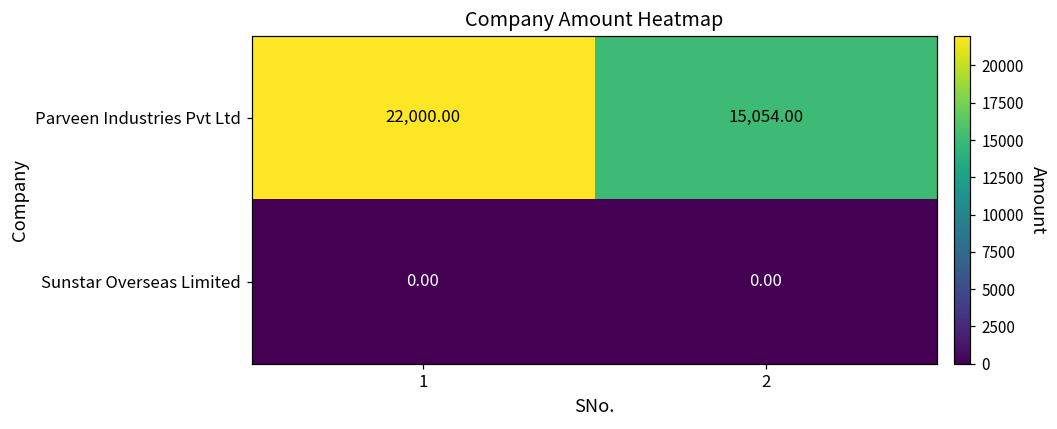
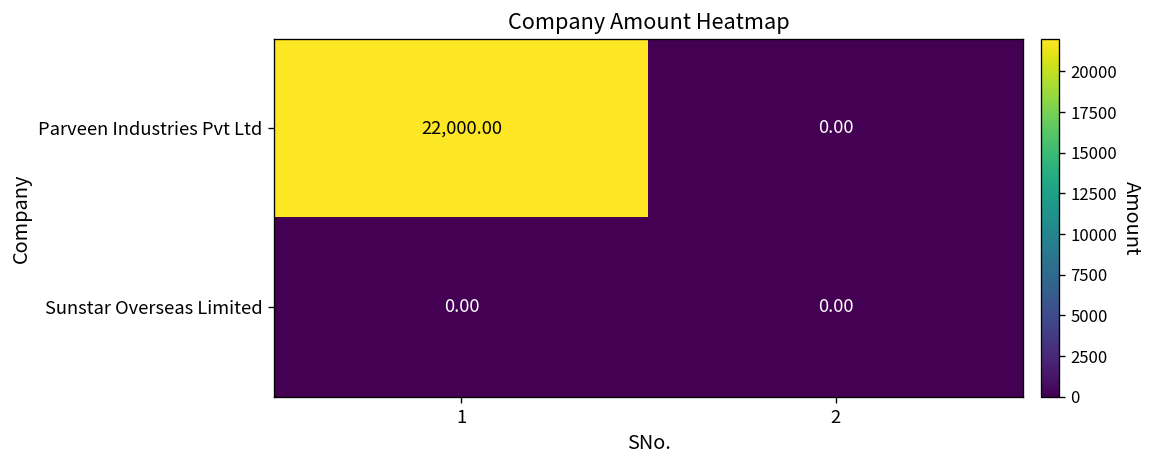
  {
    "Parveen Industries Pvt Ltd": {
      "1": "22,000.00",
-     "2": "15,054.00"
+     "2": "0.00"
    },
    "Sunstar Overseas Limited": {
      "1": "0.00",
      "2": "0.00"
    }
  }
